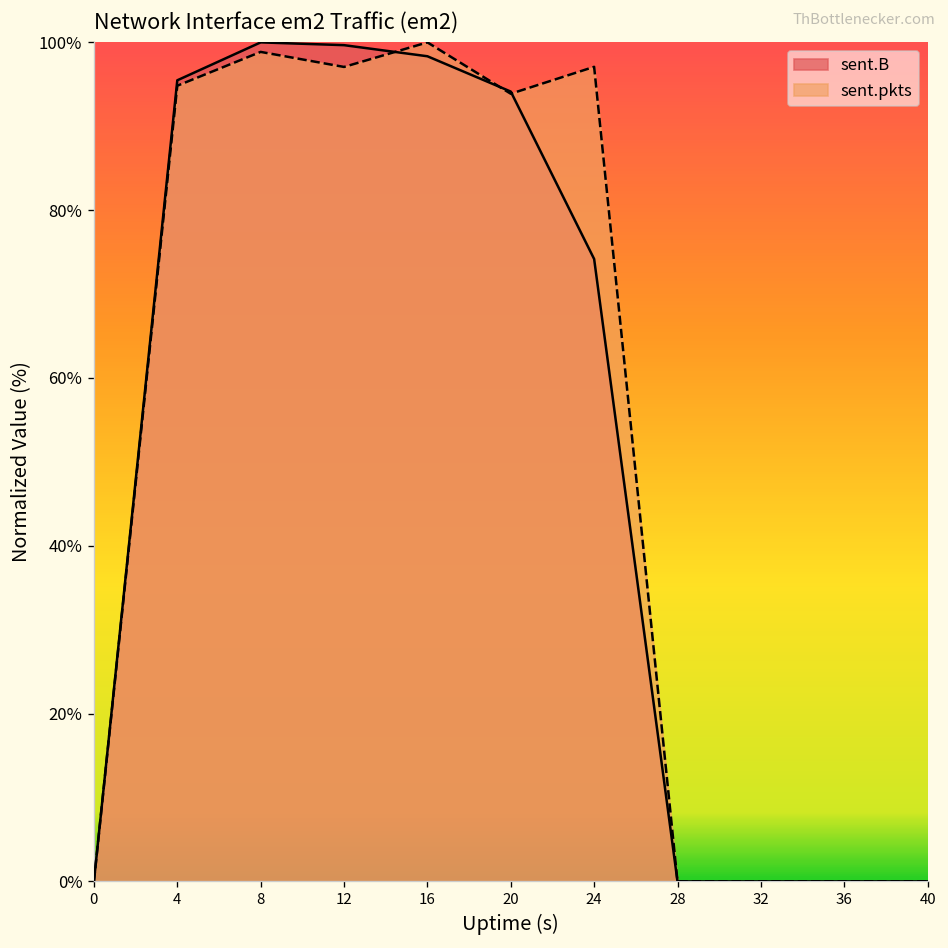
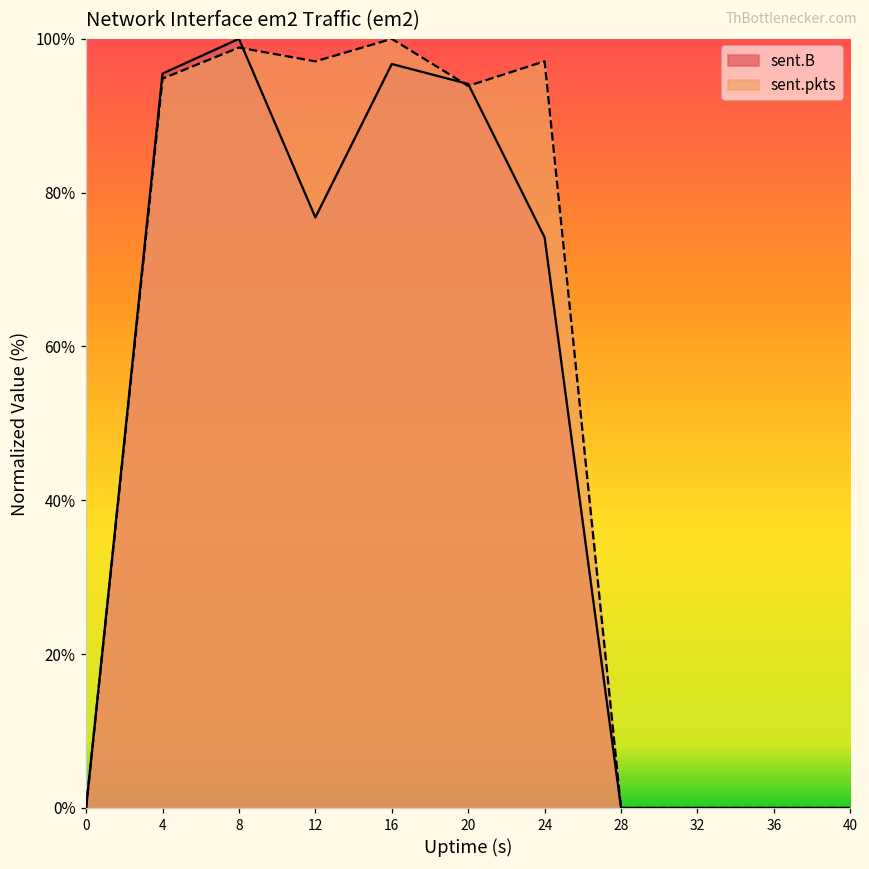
  {
    "sent.B": {
      "4": "95%",
      "8": "100%",
-     "12": "100%",
-     "16": "98%",
+     "12": "77%",
+     "16": "97%",
      "24": "74%"
    },
    "sent.pkts": {
      "4": "95%",
      "8": "99%",
      "12": "97%",
      "16": "100%",
      "24": "97%"
    }
  }
